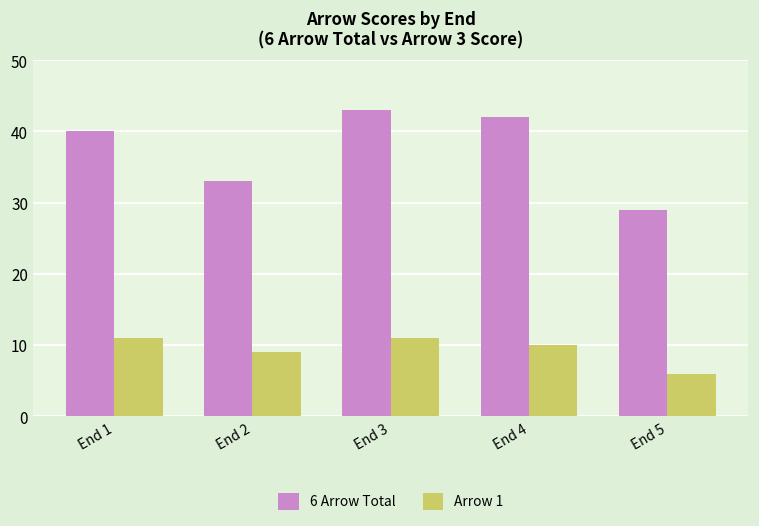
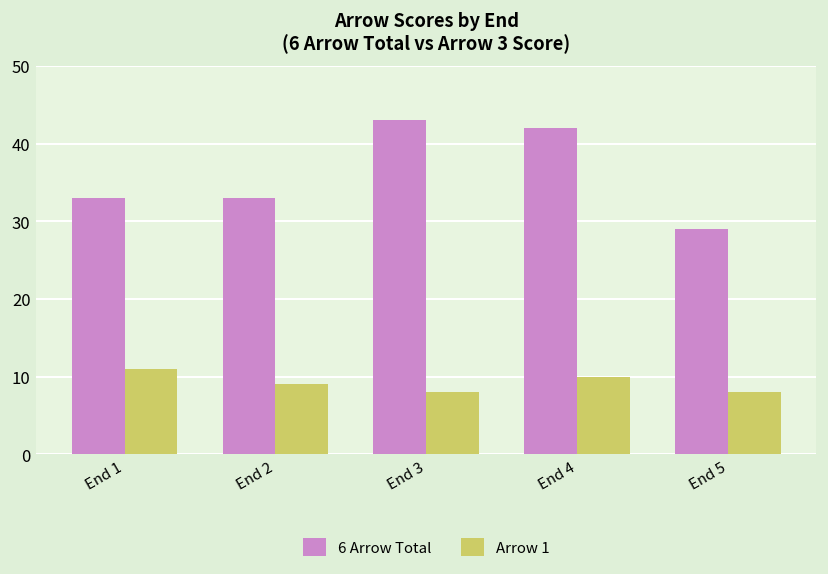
  {
    "6 Arrow Total": {
-     "End 1": 40,
+     "End 1": 33,
      "End 2": 33,
      "End 3": 43,
      "End 4": 42,
      "End 5": 29
    },
    "Arrow 1": {
      "End 1": 11,
      "End 2": 9,
-     "End 3": 11,
+     "End 3": 8,
      "End 4": 10,
-     "End 5": 6
+     "End 5": 8
    }
  }
